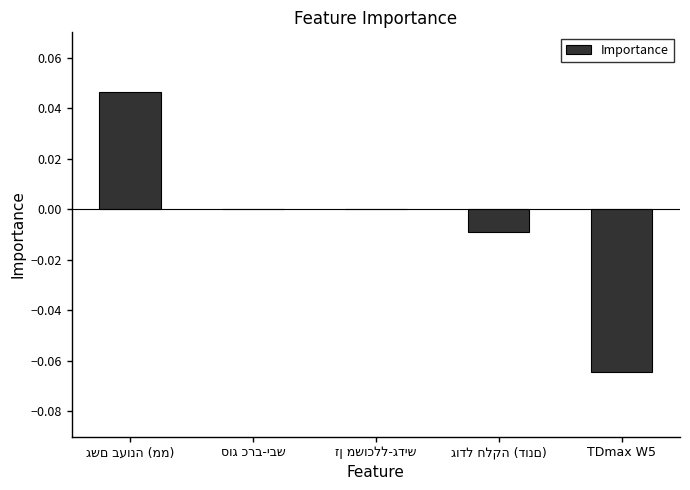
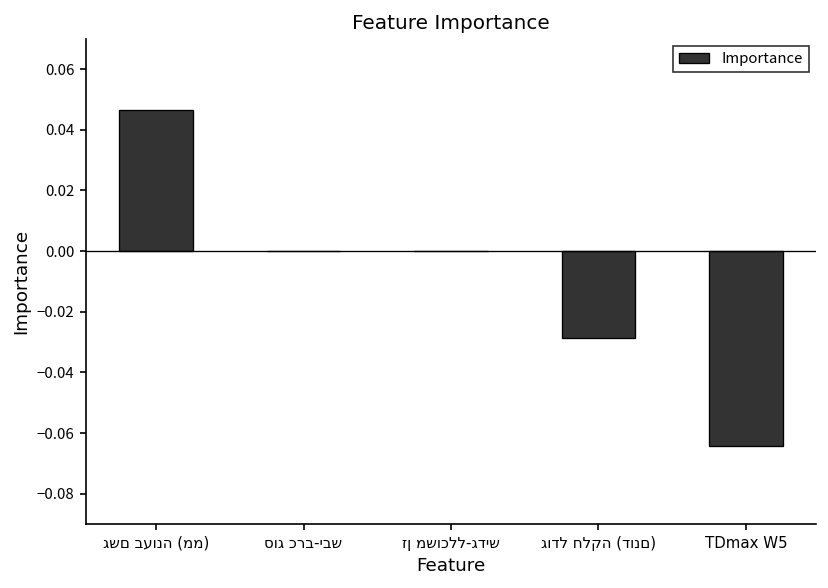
  {
    "גשם בעונה (ממ)": 0.046,
    "סוג כרב-יבש": 0.000,
    "זן משוכלל-גדיש": 0.000,
-   "גודל חלקה (דונם)": -0.009,
+   "גודל חלקה (דונם)": -0.029,
    "TDmax W5": -0.064
  }
